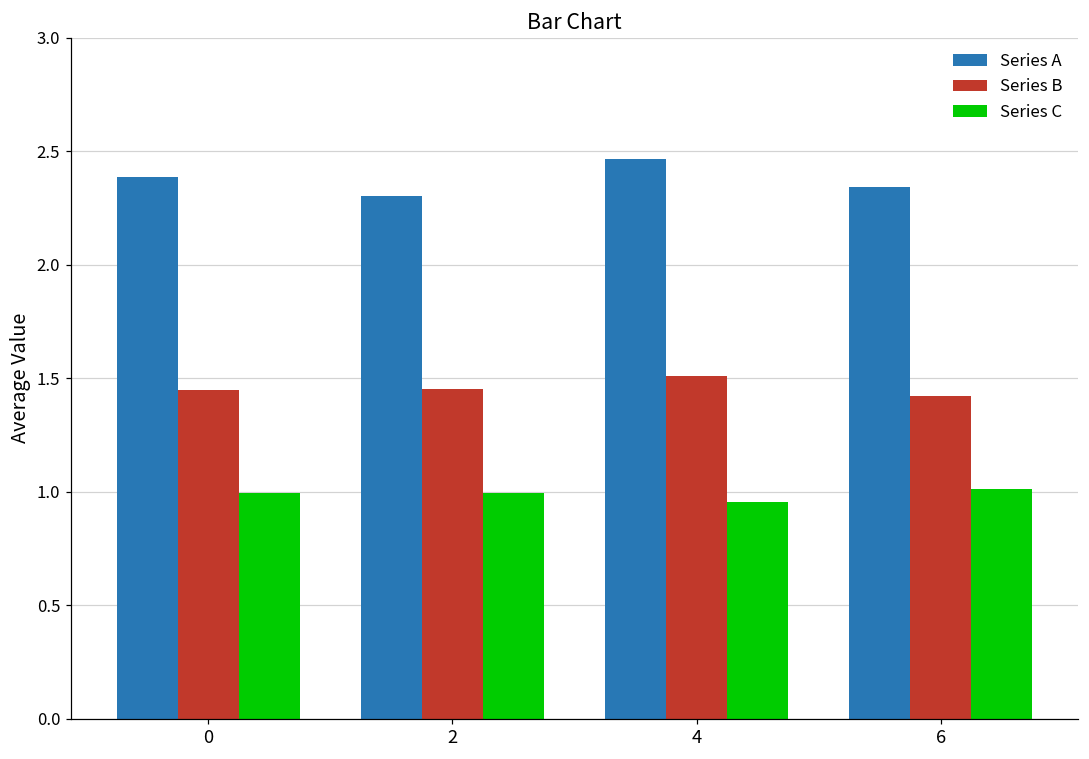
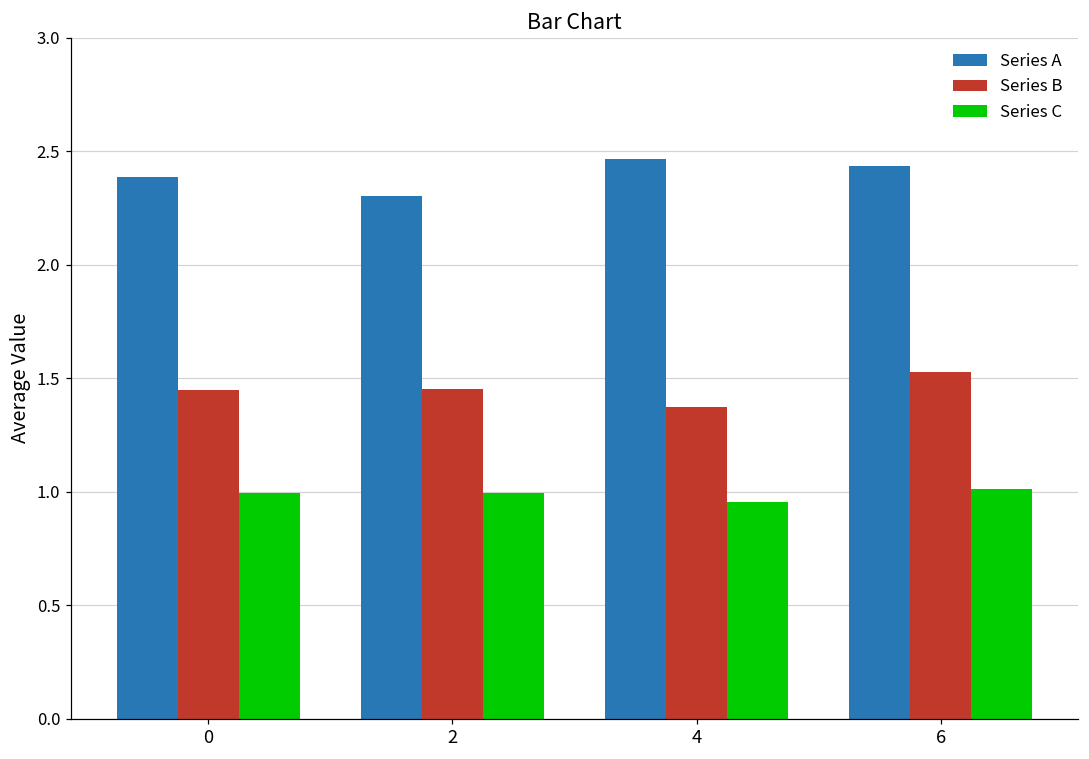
  {
    "Series A": {
      "0": 2.38,
      "2": 2.30,
      "4": 2.47,
-     "6": 2.34
+     "6": 2.43
    },
    "Series B": {
      "0": 1.45,
      "2": 1.45,
-     "4": 1.51,
-     "6": 1.42
+     "4": 1.37,
+     "6": 1.53
    },
    "Series C": {
      "0": 1.00,
      "2": 0.99,
      "4": 0.96,
      "6": 1.01
    }
  }
